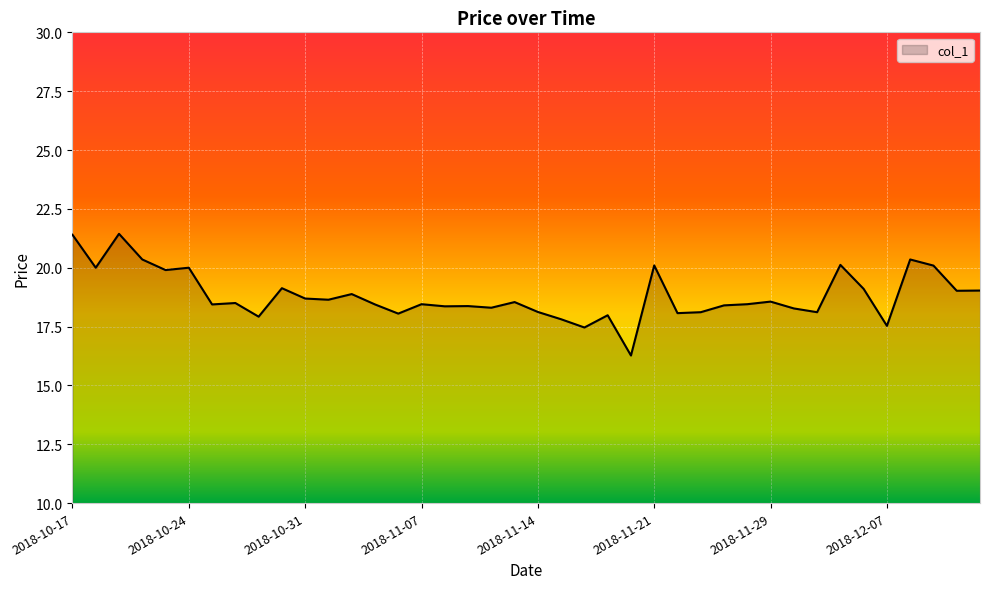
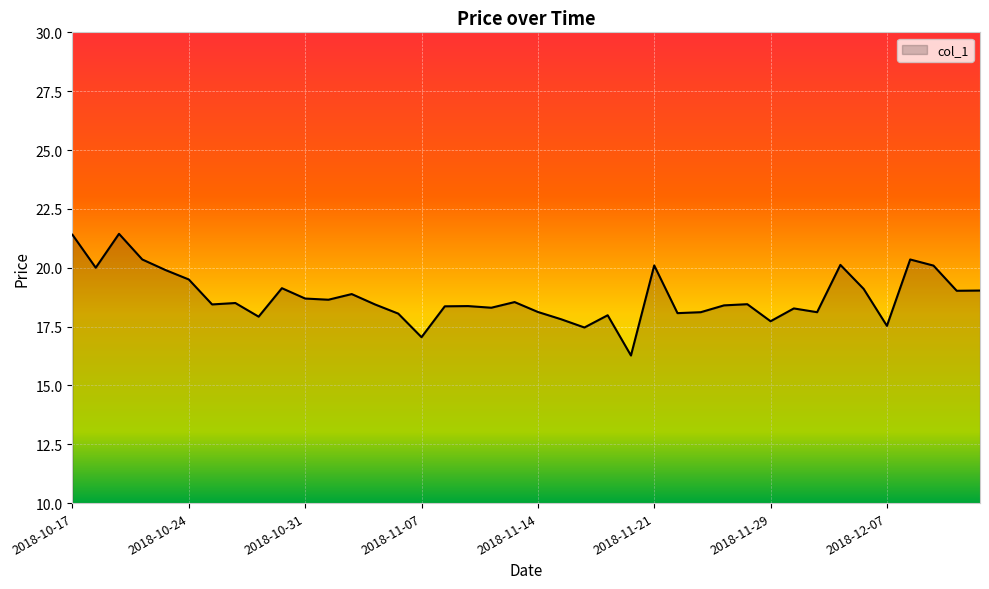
  {
    "2018-10-17": 21.4,
-   "2018-10-24": 20.0,
+   "2018-10-24": 19.5,
    "2018-10-31": 18.7,
-   "2018-11-07": 18.5,
+   "2018-11-07": 17.0,
    "2018-11-14": 18.1,
    "2018-11-21": 20.1,
-   "2018-11-29": 18.6,
+   "2018-11-29": 17.7,
    "2018-12-07": 17.5
  }
